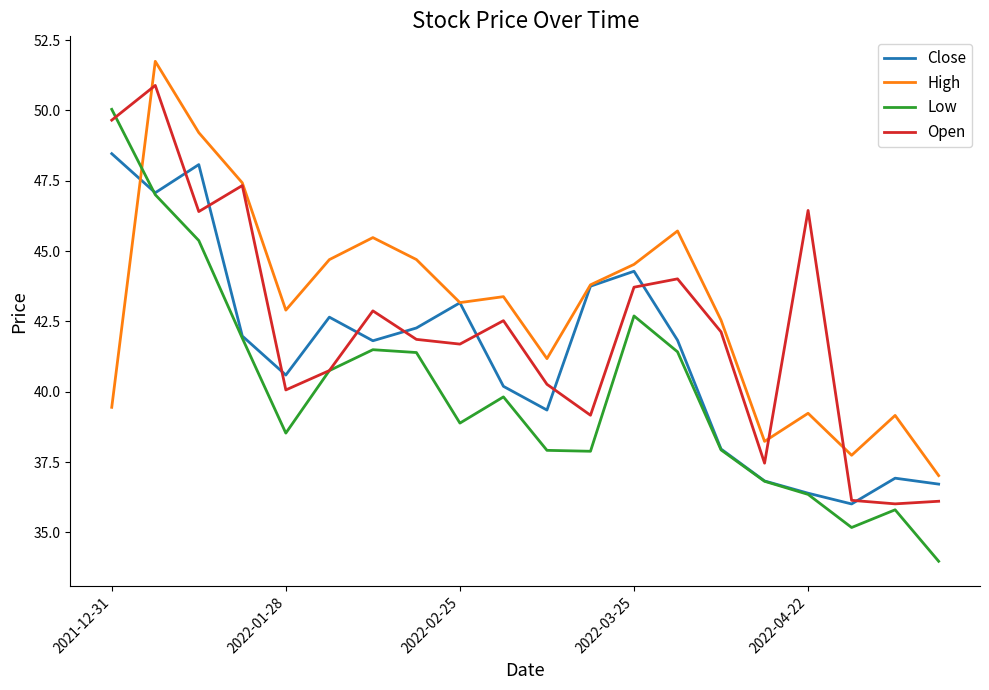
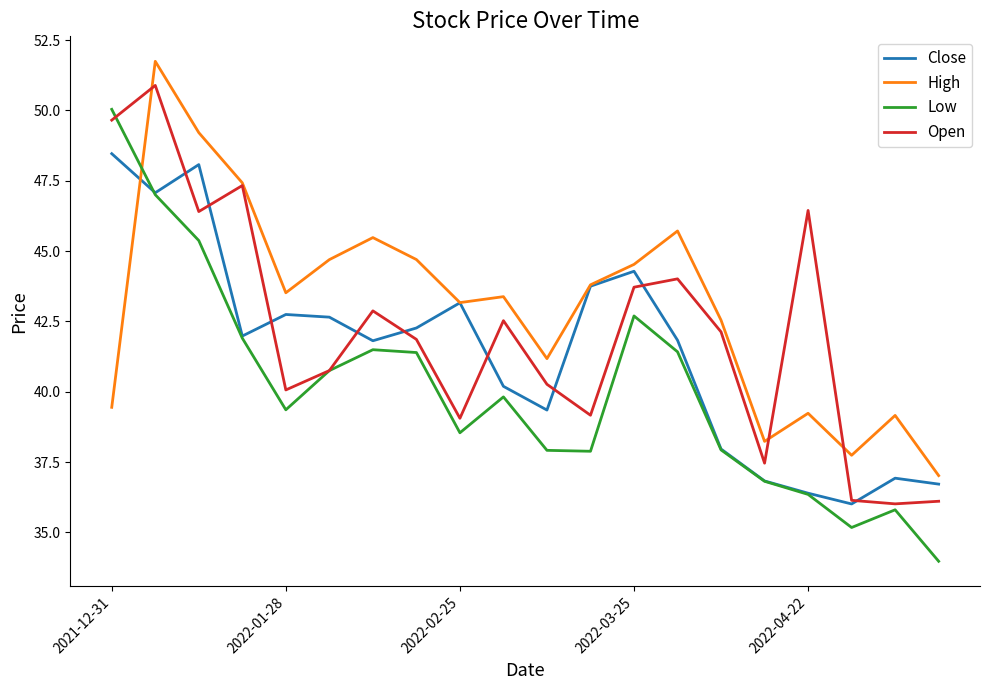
  {
    "Close": {
      "2021-12-31": 48.5,
-     "2022-01-28": 40.6,
+     "2022-01-28": 42.7,
      "2022-03-25": 44.3
    },
    "High": {
      "2021-12-31": 39.4,
-     "2022-01-28": 42.9,
+     "2022-01-28": 43.5,
      "2022-03-25": 44.5,
      "2022-04-22": 39.2
    },
    "Low": {
      "2021-12-31": 50.0,
-     "2022-01-28": 38.5,
-     "2022-02-25": 38.9,
+     "2022-01-28": 39.4,
+     "2022-02-25": 38.5,
      "2022-03-25": 42.7
    },
    "Open": {
      "2021-12-31": 49.7,
      "2022-01-28": 40.1,
-     "2022-02-25": 41.7,
+     "2022-02-25": 39.1,
      "2022-03-25": 43.7,
      "2022-04-22": 46.4
    }
  }
